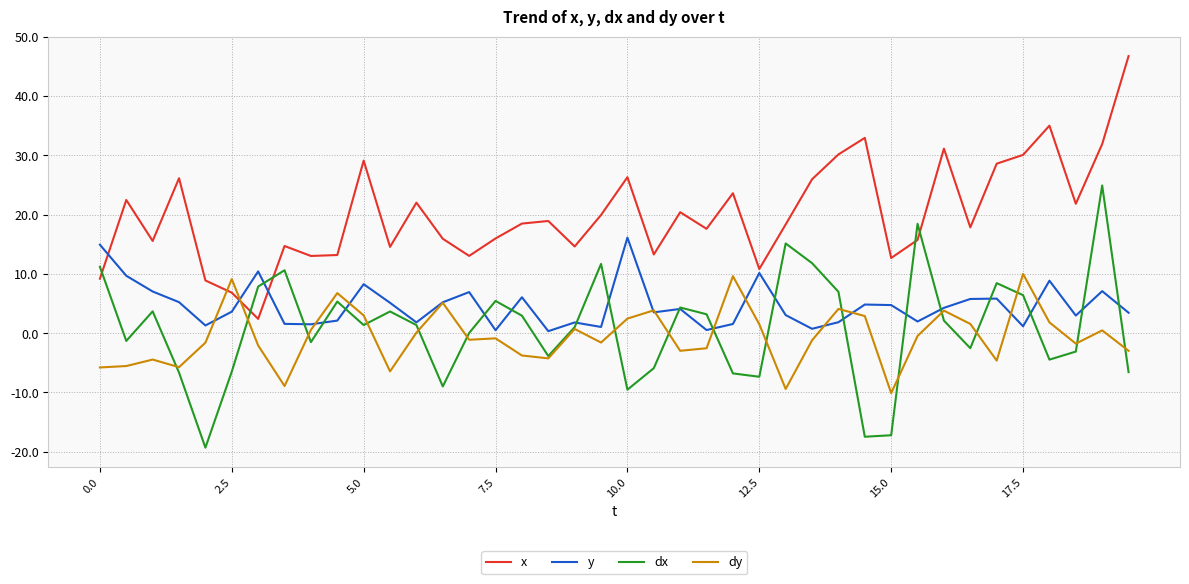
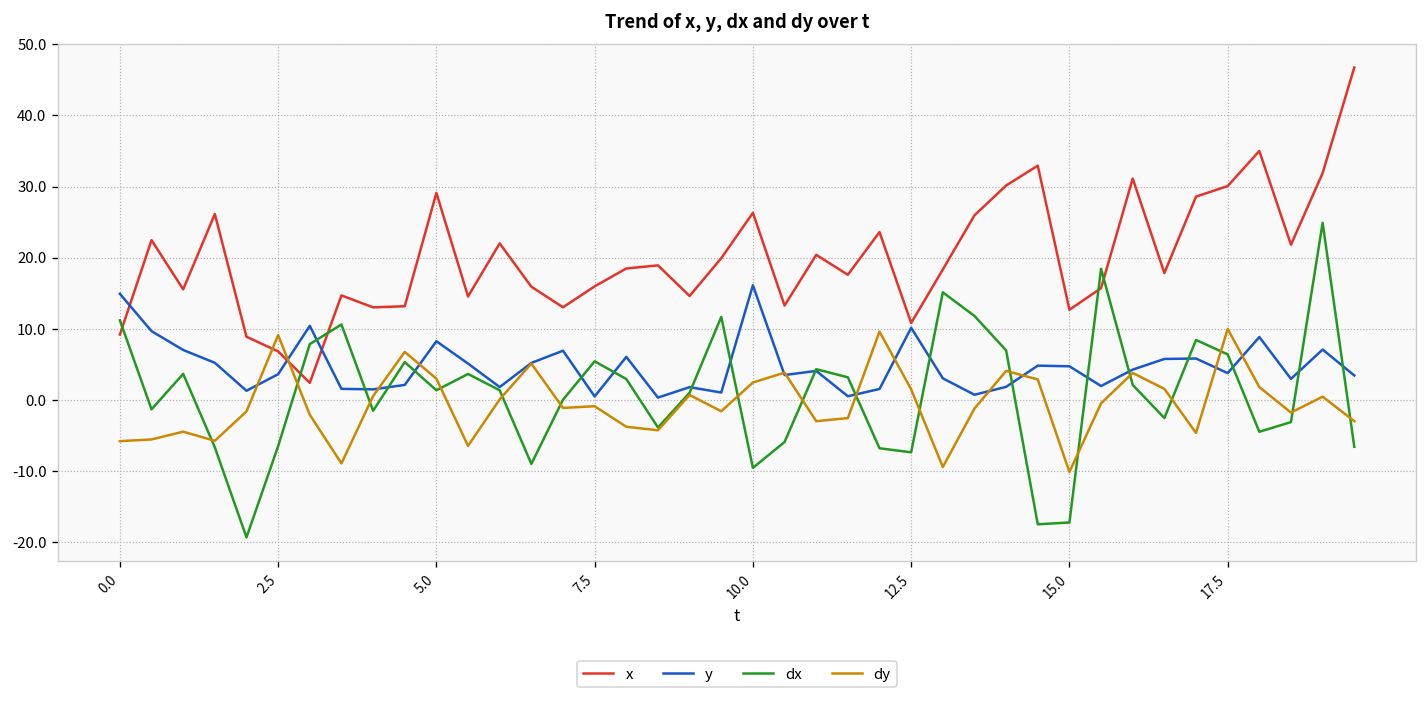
  {
    "x": {
      "0.0": 9,
      "2.5": 7,
      "5.0": 29,
      "7.5": 16,
      "10.0": 26,
      "12.5": 11,
      "15.0": 13,
      "17.5": 30
    },
    "y": {
      "0.0": 15,
      "2.5": 4,
      "5.0": 8,
      "7.5": 1,
      "10.0": 16,
      "12.5": 10,
      "15.0": 5,
-     "17.5": 1
+     "17.5": 4
    },
    "dx": {
      "0.0": 11,
      "2.5": -6,
      "5.0": 1,
      "7.5": 5,
      "10.0": -10,
      "12.5": -7,
      "15.0": -17,
      "17.5": 6
    },
    "dy": {
      "0.0": -6,
      "2.5": 9,
      "5.0": 3,
      "7.5": -1,
      "10.0": 2,
      "12.5": 2,
      "15.0": -10,
      "17.5": 10
    }
  }
